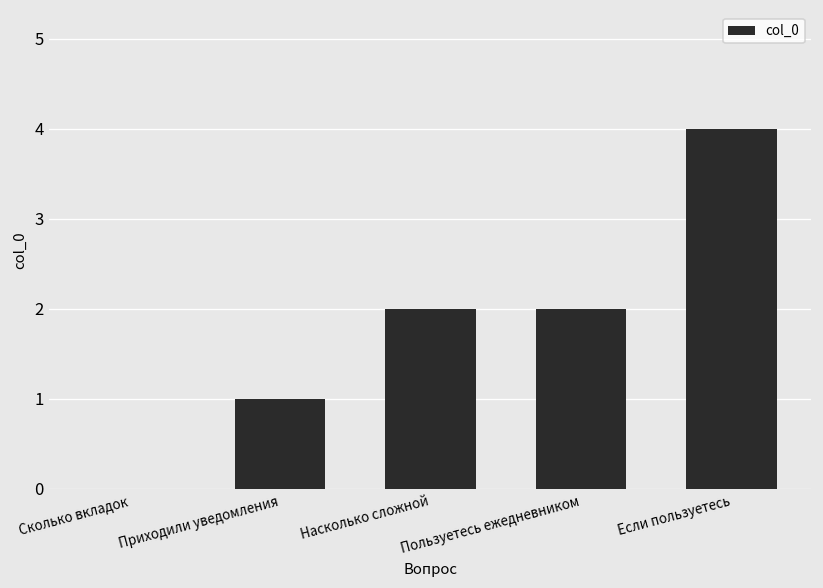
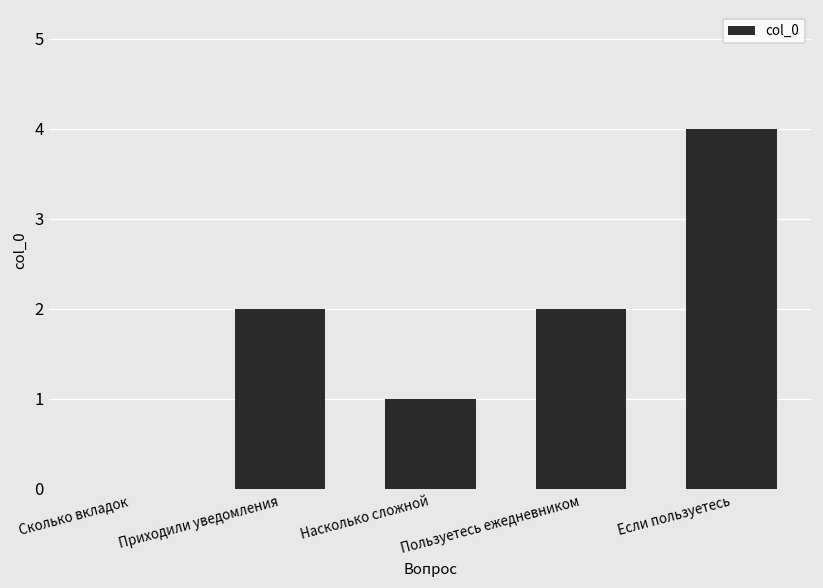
  {
    "Сколько вкладок": 0,
-   "Приходили уведомления": 1,
-   "Насколько сложной": 2,
+   "Приходили уведомления": 2,
+   "Насколько сложной": 1,
    "Пользуетесь ежедневником": 2,
    "Если пользуетесь": 4
  }
